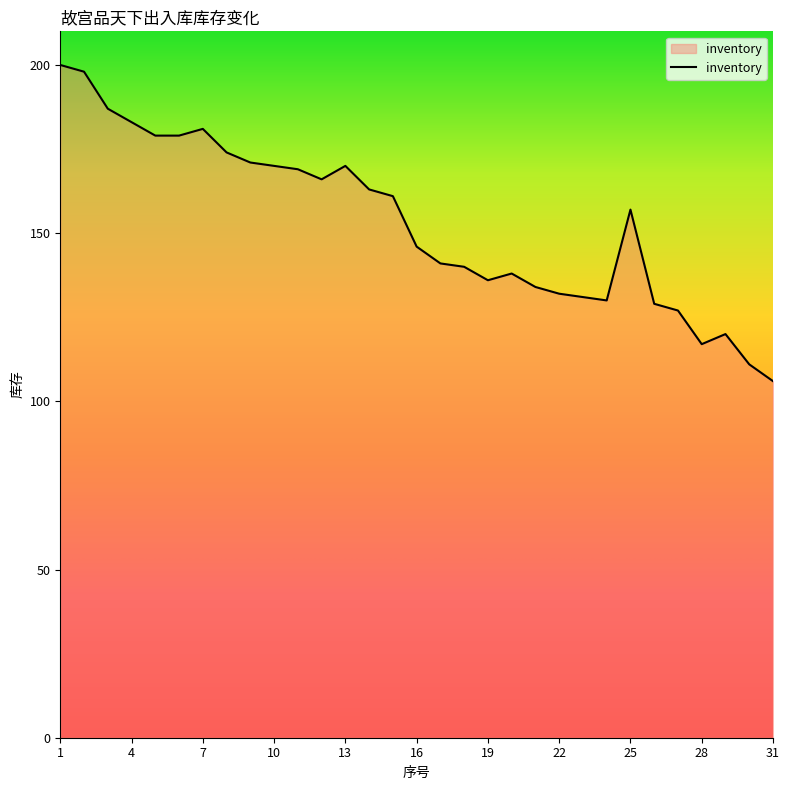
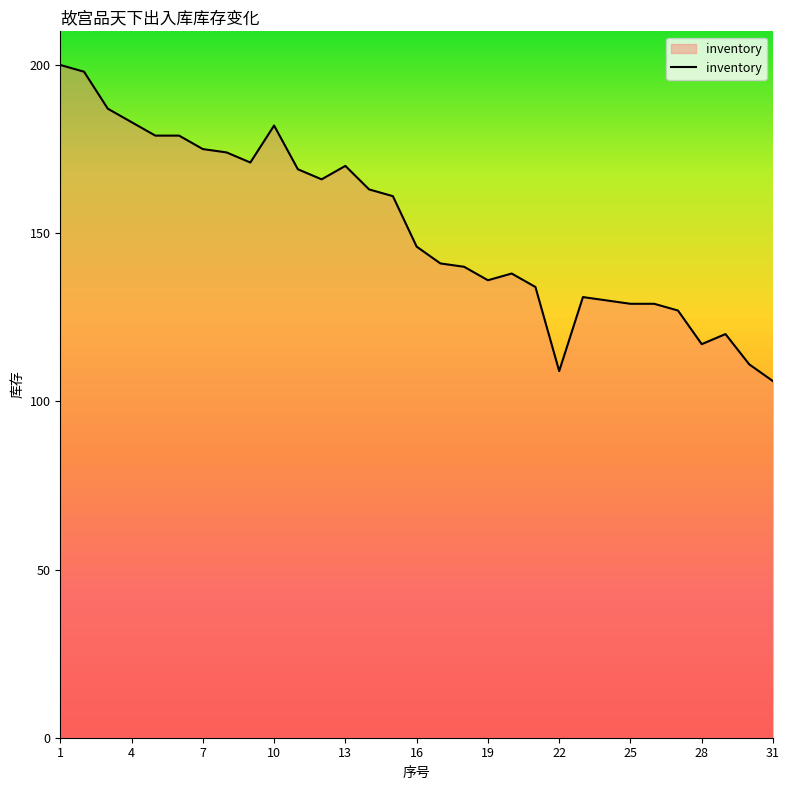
  {
    "1": 200,
    "4": 183,
-   "7": 181,
-   "10": 170,
+   "7": 175,
+   "10": 182,
    "13": 170,
    "16": 146,
    "19": 136,
-   "22": 132,
-   "25": 157,
+   "22": 109,
+   "25": 129,
    "28": 117,
    "31": 106
  }
